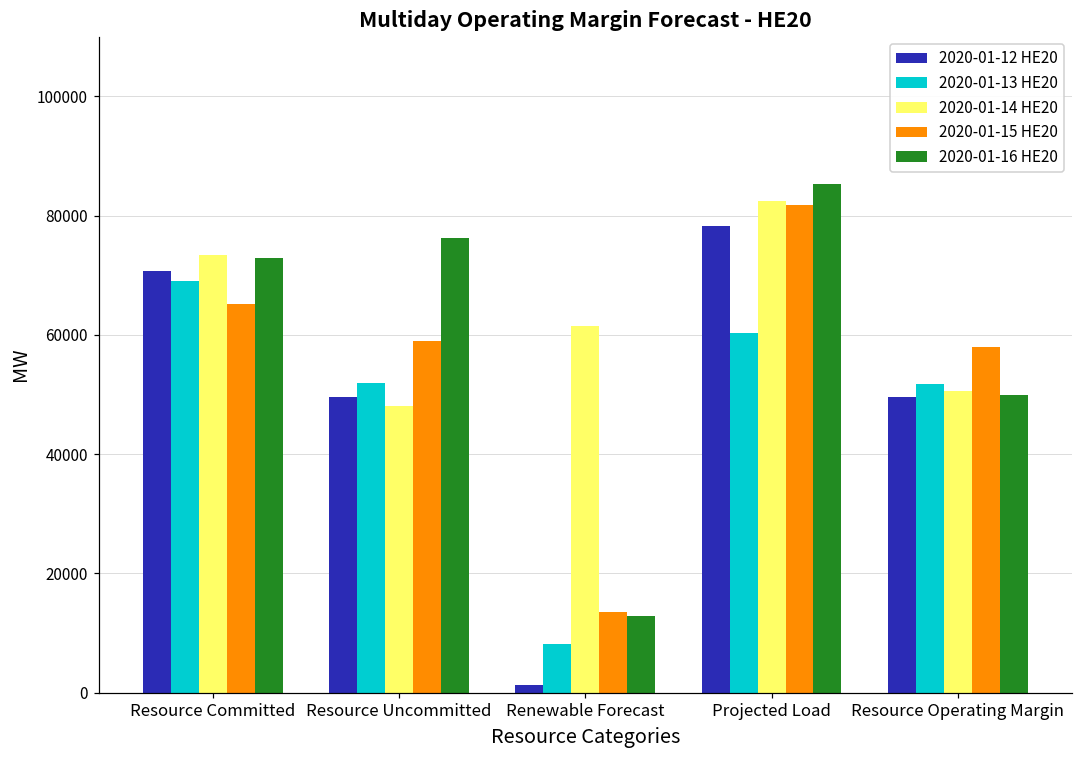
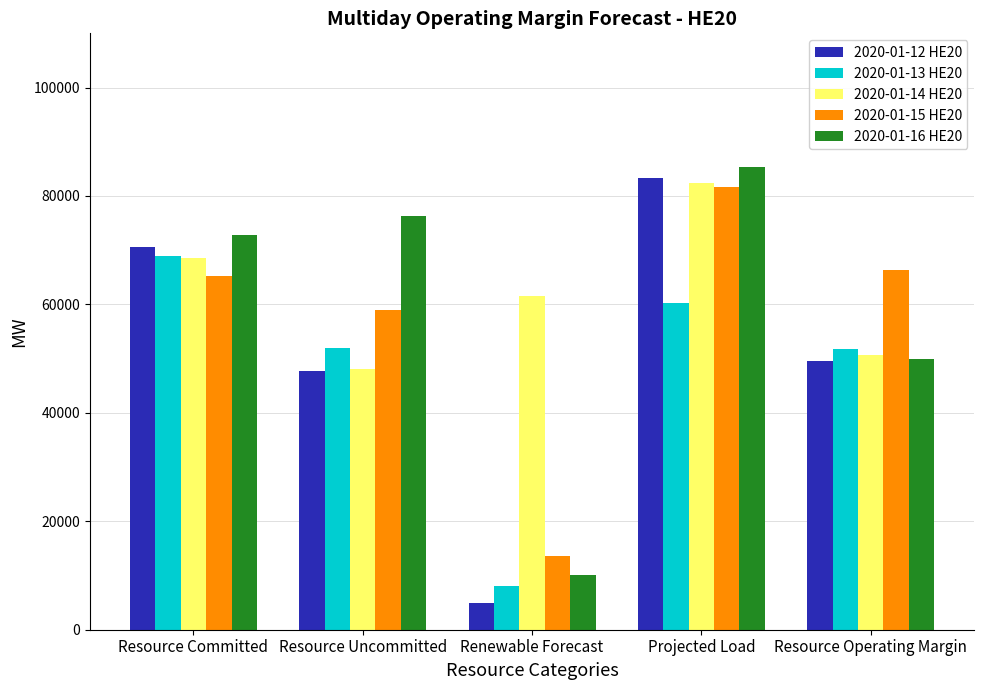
  {
    "2020-01-12 HE20": {
      "Resource Committed": 71000,
-     "Resource Uncommitted": 50000,
-     "Renewable Forecast": 1000,
-     "Projected Load": 78000,
+     "Resource Uncommitted": 48000,
+     "Renewable Forecast": 5000,
+     "Projected Load": 83000,
      "Resource Operating Margin": 50000
    },
    "2020-01-13 HE20": {
      "Resource Committed": 69000,
      "Resource Uncommitted": 52000,
      "Renewable Forecast": 8000,
      "Projected Load": 60000,
      "Resource Operating Margin": 52000
    },
    "2020-01-14 HE20": {
-     "Resource Committed": 73000,
+     "Resource Committed": 69000,
      "Resource Uncommitted": 48000,
      "Renewable Forecast": 62000,
      "Projected Load": 82000,
      "Resource Operating Margin": 51000
    },
    "2020-01-15 HE20": {
      "Resource Committed": 65000,
      "Resource Uncommitted": 59000,
      "Renewable Forecast": 14000,
      "Projected Load": 82000,
-     "Resource Operating Margin": 58000
+     "Resource Operating Margin": 66000
    },
    "2020-01-16 HE20": {
      "Resource Committed": 73000,
      "Resource Uncommitted": 76000,
-     "Renewable Forecast": 13000,
+     "Renewable Forecast": 10000,
      "Projected Load": 85000,
      "Resource Operating Margin": 50000
    }
  }
